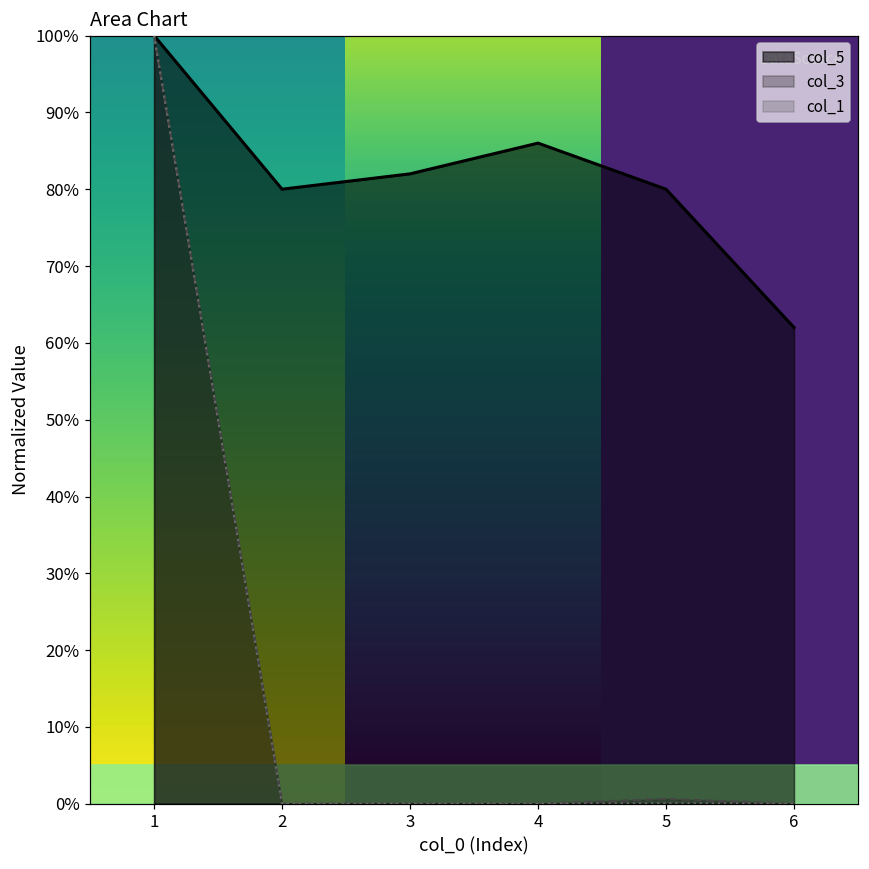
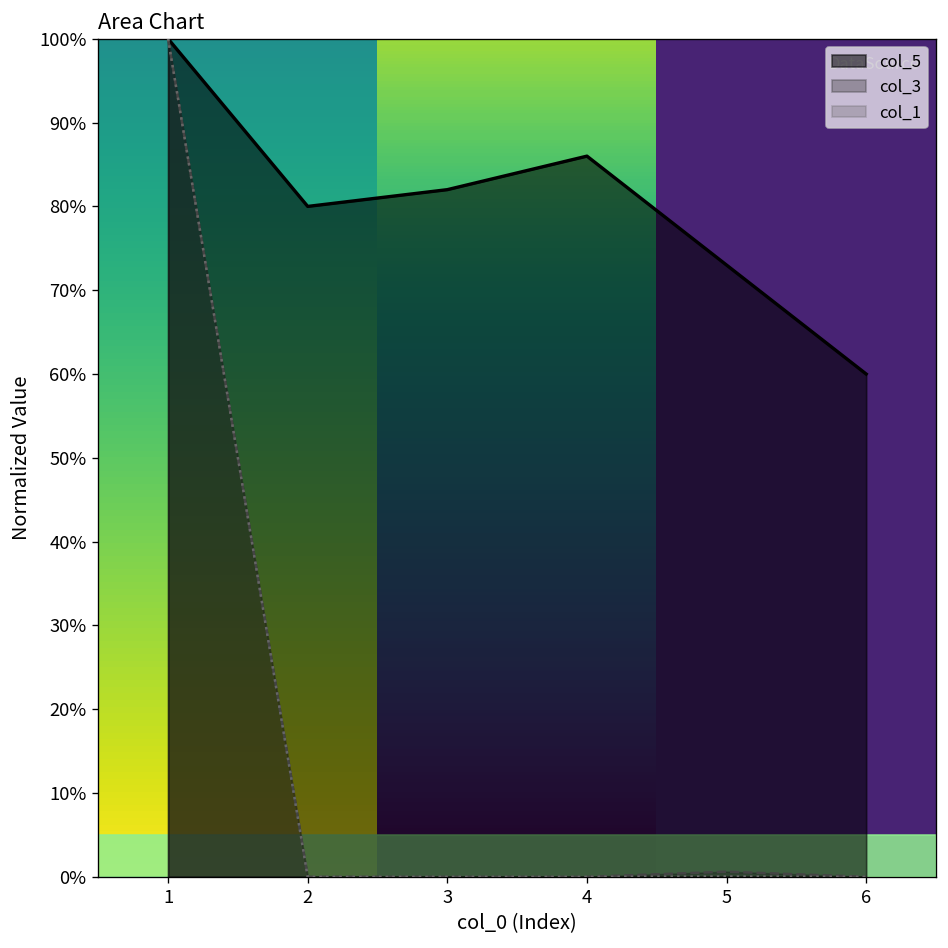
  {
    "col_5": {
      "2": "80%",
      "3": "82%",
      "4": "86%",
-     "5": "80%",
-     "6": "62%"
+     "5": "73%",
+     "6": "60%"
    }
  }
